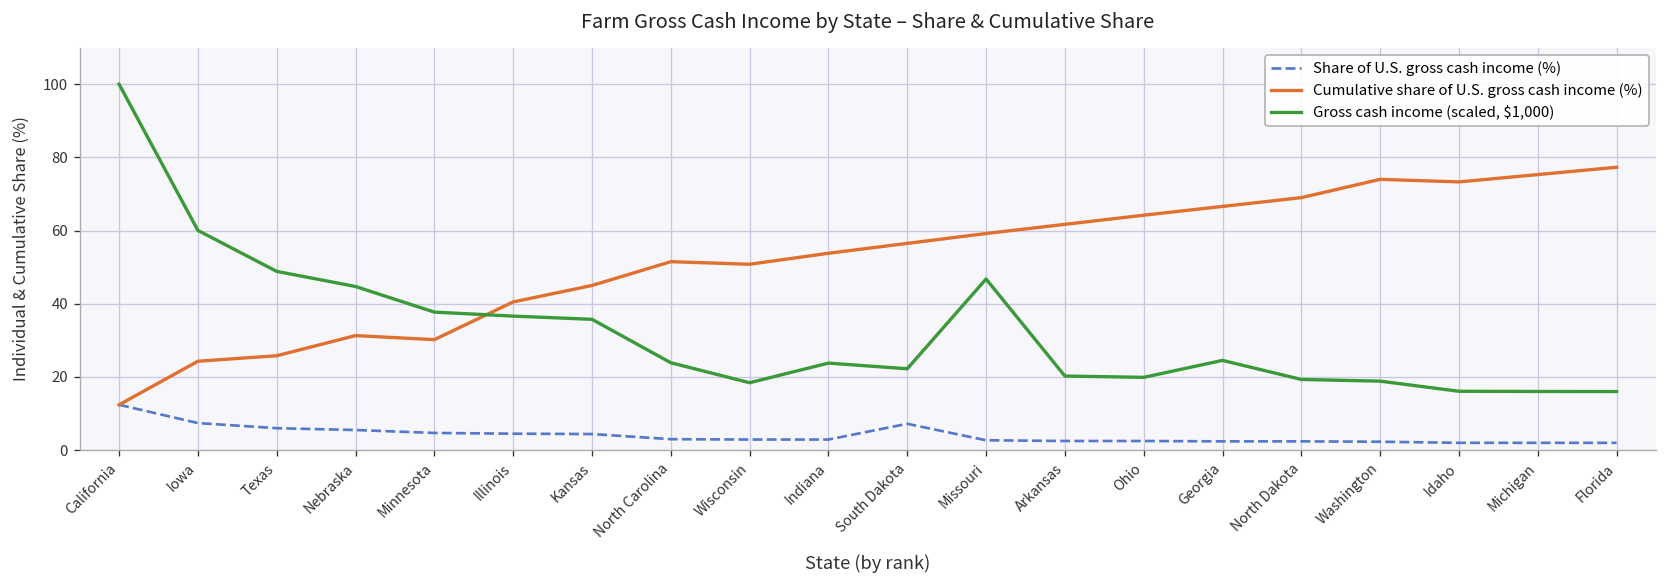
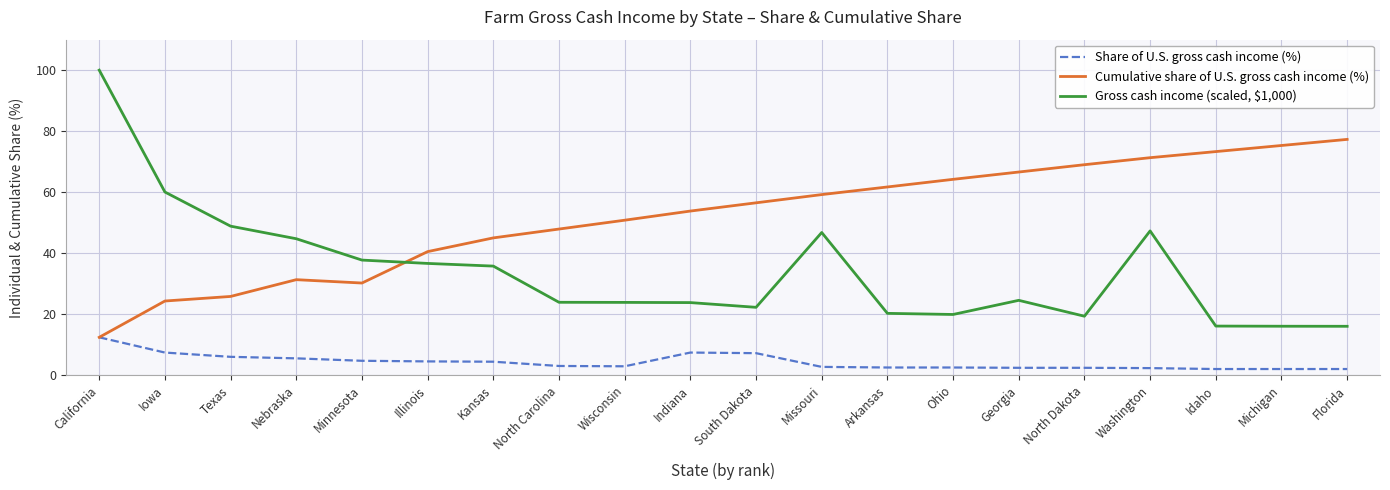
  {
    "Share of U.S. gross cash income (%)": {
      "Iowa": 7,
      "Texas": 6,
      "Nebraska": 6,
      "Minnesota": 5,
      "Illinois": 5,
      "Kansas": 4,
      "North Carolina": 3,
      "Wisconsin": 3,
-     "Indiana": 3,
+     "Indiana": 7,
      "South Dakota": 7,
      "Missouri": 3,
      "Arkansas": 3,
      "Ohio": 3,
      "Georgia": 2,
      "North Dakota": 2,
      "Washington": 2,
      "Idaho": 2,
      "Michigan": 2,
      "Florida": 2
    },
    "Cumulative share of U.S. gross cash income (%)": {
      "Iowa": 24,
      "Texas": 26,
      "Nebraska": 31,
      "Minnesota": 30,
      "Illinois": 41,
      "Kansas": 45,
-     "North Carolina": 52,
+     "North Carolina": 48,
      "Wisconsin": 51,
      "Indiana": 54,
      "South Dakota": 57,
      "Missouri": 59,
      "Arkansas": 62,
      "Ohio": 64,
      "Georgia": 67,
      "North Dakota": 69,
-     "Washington": 74,
+     "Washington": 71,
      "Idaho": 73,
      "Michigan": 75,
      "Florida": 77
    },
    "Gross cash income (scaled, $1,000)": {
      "California": 100,
      "Iowa": 60,
      "Texas": 49,
      "Nebraska": 45,
      "Minnesota": 38,
      "Illinois": 37,
      "Kansas": 36,
      "North Carolina": 24,
-     "Wisconsin": 18,
+     "Wisconsin": 24,
      "Indiana": 24,
      "South Dakota": 22,
      "Missouri": 47,
      "Arkansas": 20,
      "Ohio": 20,
      "Georgia": 25,
      "North Dakota": 19,
-     "Washington": 19,
+     "Washington": 47,
      "Idaho": 16,
      "Michigan": 16,
      "Florida": 16
    }
  }
